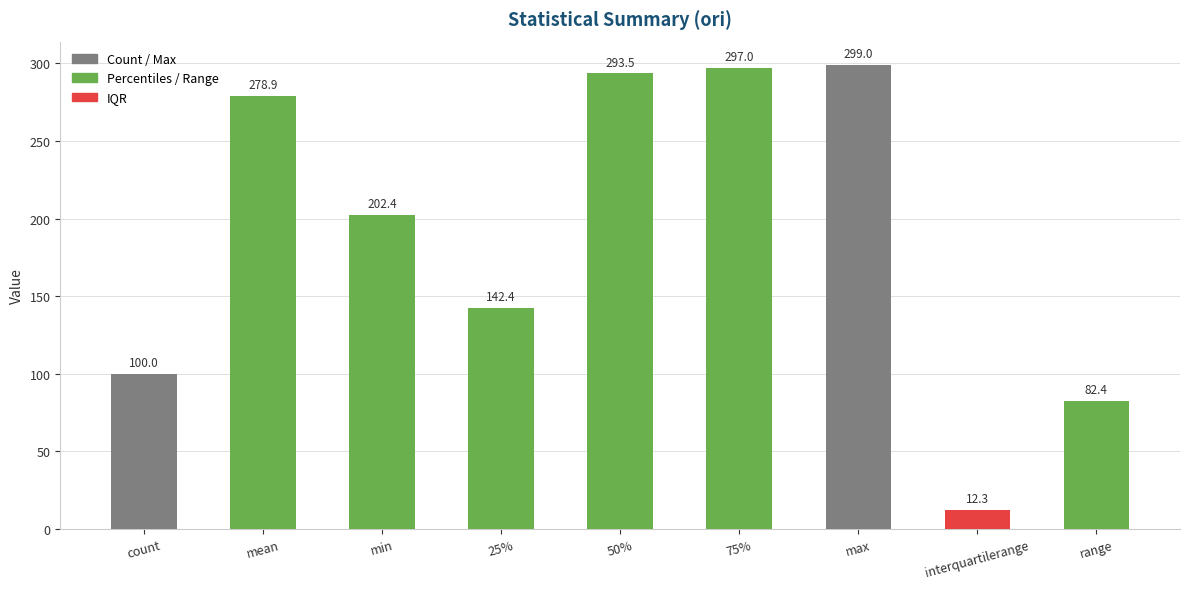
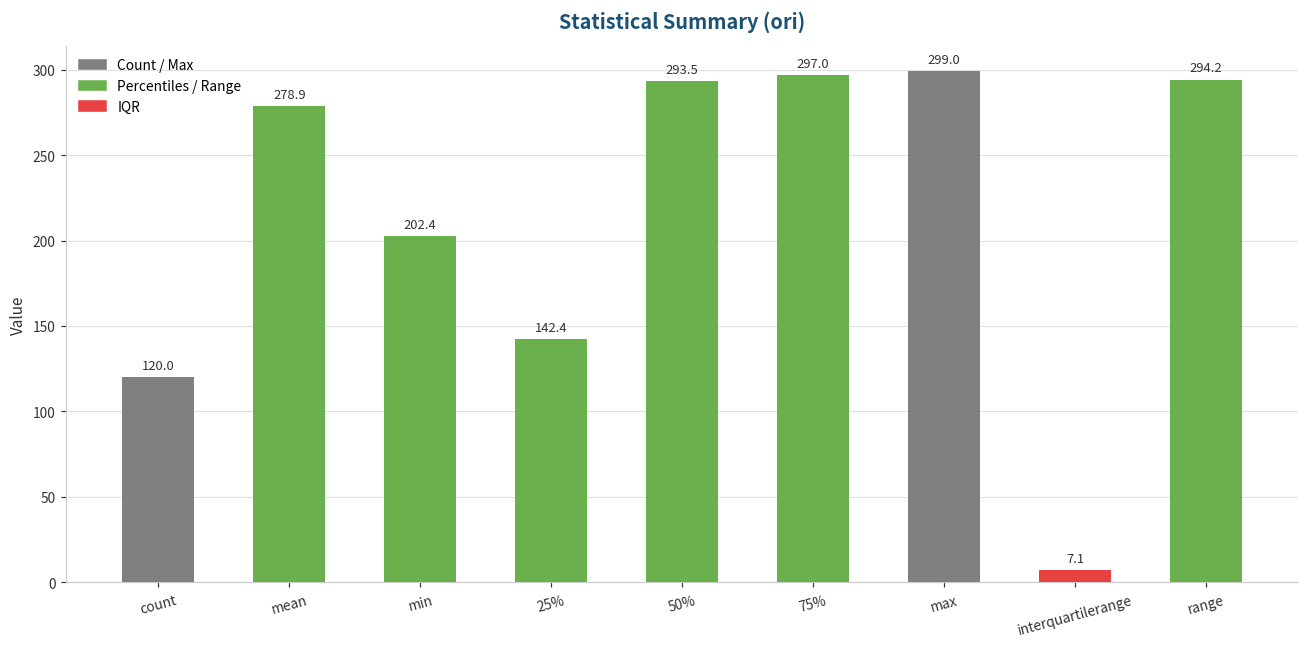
  {
-   "count": 100.0,
+   "count": 120.0,
    "mean": 278.9,
    "min": 202.4,
    "25%": 142.4,
    "50%": 293.5,
    "75%": 297.0,
    "max": 299.0,
-   "interquartilerange": 12.3,
-   "range": 82.4
+   "interquartilerange": 7.1,
+   "range": 294.2
  }
